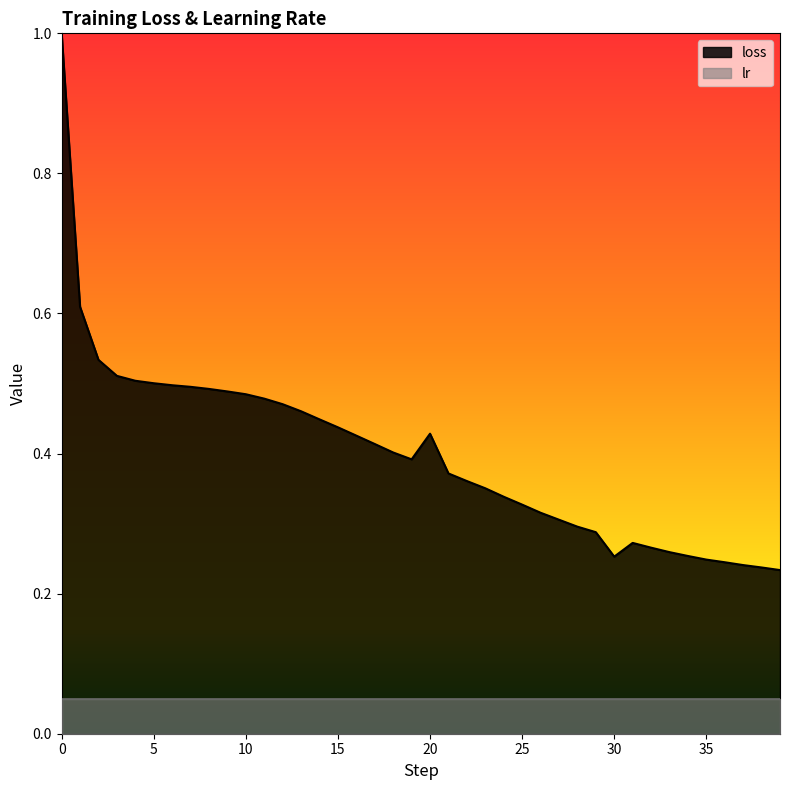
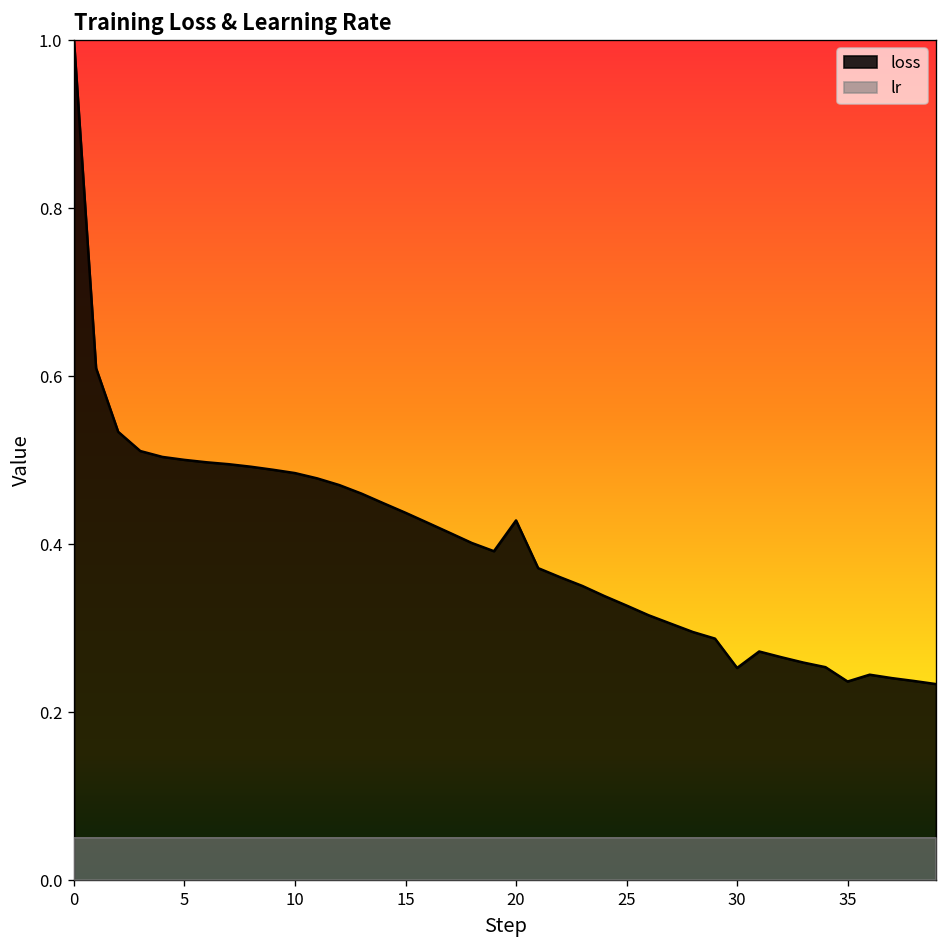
  {
    "loss": {
      "0": 1.00,
      "5": 0.50,
      "10": 0.48,
      "15": 0.44,
      "20": 0.43,
      "25": 0.33,
      "30": 0.25,
-     "35": 0.25
+     "35": 0.24
    },
    "lr": {
      "0": 0.05,
      "5": 0.05,
      "10": 0.05,
      "15": 0.05,
      "20": 0.05,
      "25": 0.05,
      "30": 0.05,
      "35": 0.05
    }
  }
